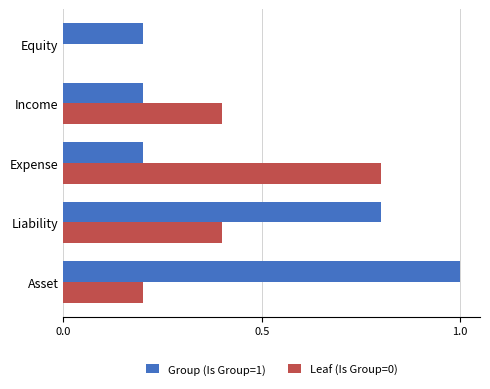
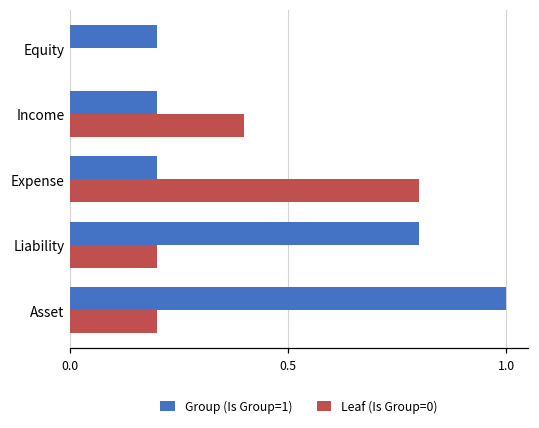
  {
    "Group (Is Group=1)": {
      "Equity": 0.20,
      "Income": 0.20,
      "Expense": 0.20,
      "Liability": 0.80,
      "Asset": 1.00
    },
    "Leaf (Is Group=0)": {
      "Equity": 0.00,
      "Income": 0.40,
      "Expense": 0.80,
-     "Liability": 0.40,
+     "Liability": 0.20,
      "Asset": 0.20
    }
  }
